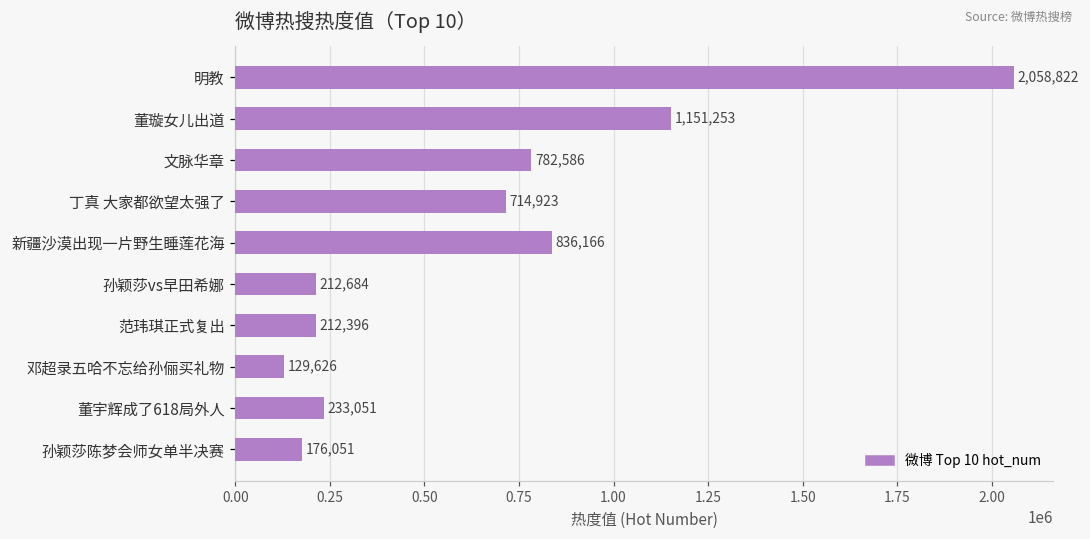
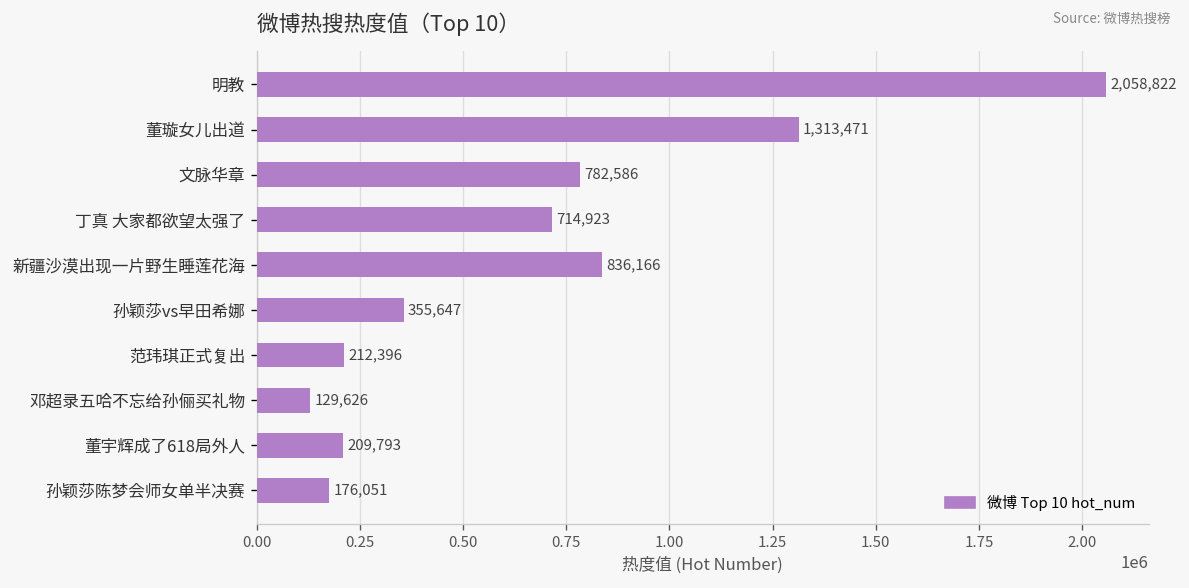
  {
    "明教": "2,058,822",
-   "董璇女儿出道": "1,151,253",
+   "董璇女儿出道": "1,313,471",
    "文脉华章": "782,586",
    "丁真 大家都欲望太强了": "714,923",
    "新疆沙漠出现一片野生睡莲花海": "836,166",
-   "孙颖莎vs早田希娜": "212,684",
+   "孙颖莎vs早田希娜": "355,647",
    "范玮琪正式复出": "212,396",
    "邓超录五哈不忘给孙俪买礼物": "129,626",
-   "董宇辉成了618局外人": "233,051",
+   "董宇辉成了618局外人": "209,793",
    "孙颖莎陈梦会师女单半决赛": "176,051"
  }
